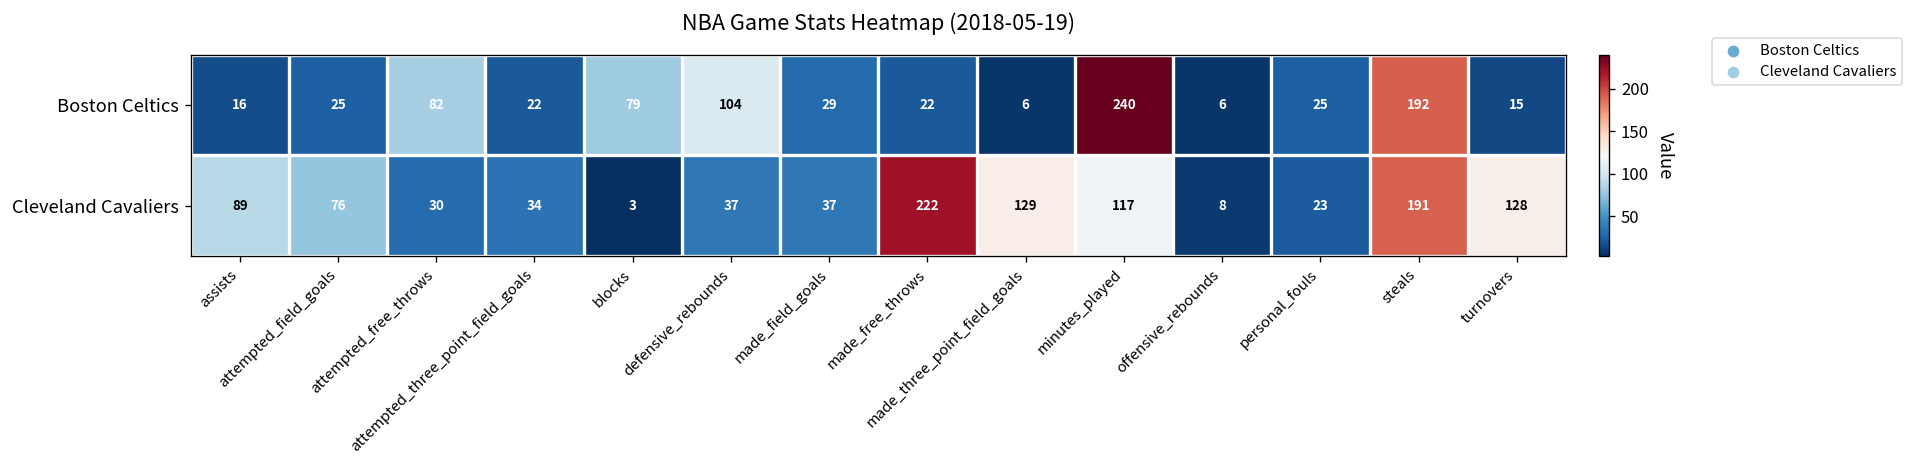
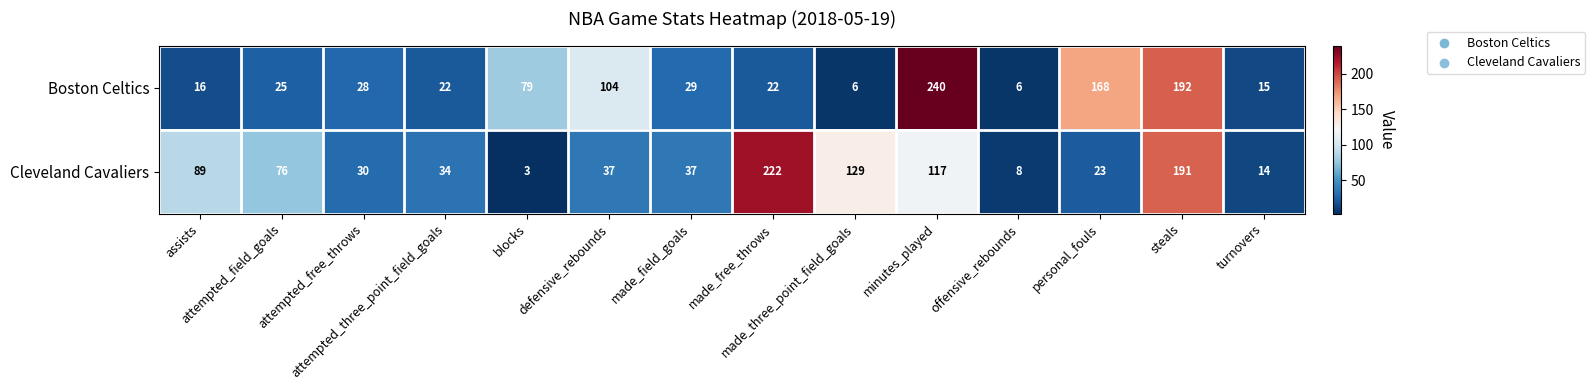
  {
    "Boston Celtics": {
      "assists": 16,
      "attempted_field_goals": 25,
-     "attempted_free_throws": 82,
+     "attempted_free_throws": 28,
      "attempted_three_point_field_goals": 22,
      "blocks": 79,
      "defensive_rebounds": 104,
      "made_field_goals": 29,
      "made_free_throws": 22,
      "made_three_point_field_goals": 6,
      "minutes_played": 240,
      "offensive_rebounds": 6,
-     "personal_fouls": 25,
+     "personal_fouls": 168,
      "steals": 192,
      "turnovers": 15
    },
    "Cleveland Cavaliers": {
      "assists": 89,
      "attempted_field_goals": 76,
      "attempted_free_throws": 30,
      "attempted_three_point_field_goals": 34,
      "blocks": 3,
      "defensive_rebounds": 37,
      "made_field_goals": 37,
      "made_free_throws": 222,
      "made_three_point_field_goals": 129,
      "minutes_played": 117,
      "offensive_rebounds": 8,
      "personal_fouls": 23,
      "steals": 191,
-     "turnovers": 128
+     "turnovers": 14
    }
  }
